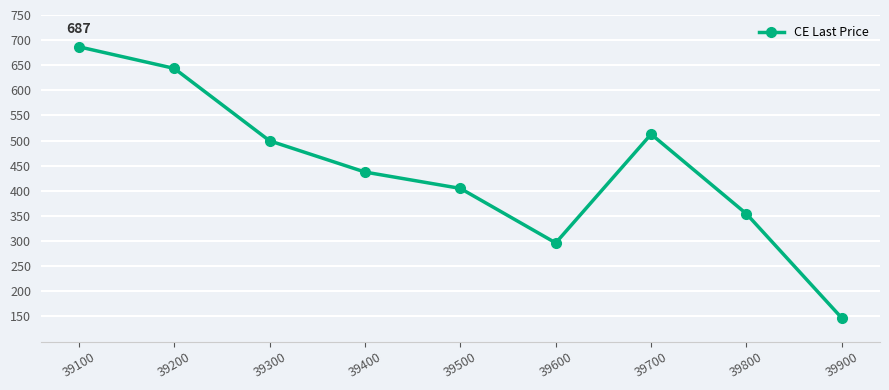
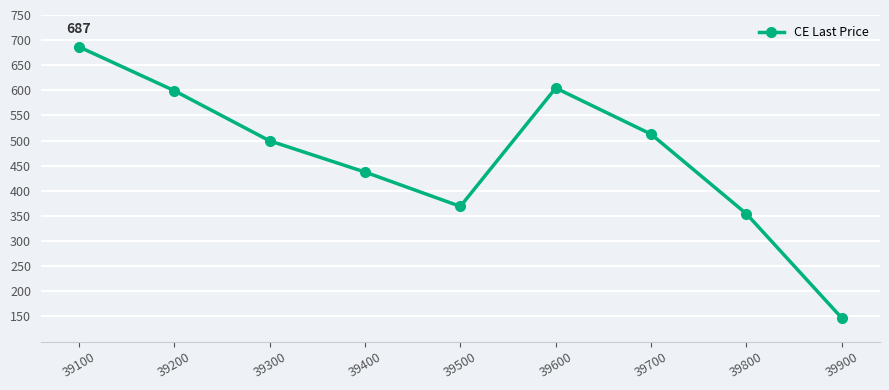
  {
-   "39200": 640,
+   "39200": 600,
    "39300": 500,
    "39400": 440,
-   "39500": 400,
-   "39600": 300,
+   "39500": 370,
+   "39600": 600,
    "39700": 510,
    "39800": 350,
    "39900": 150
  }
